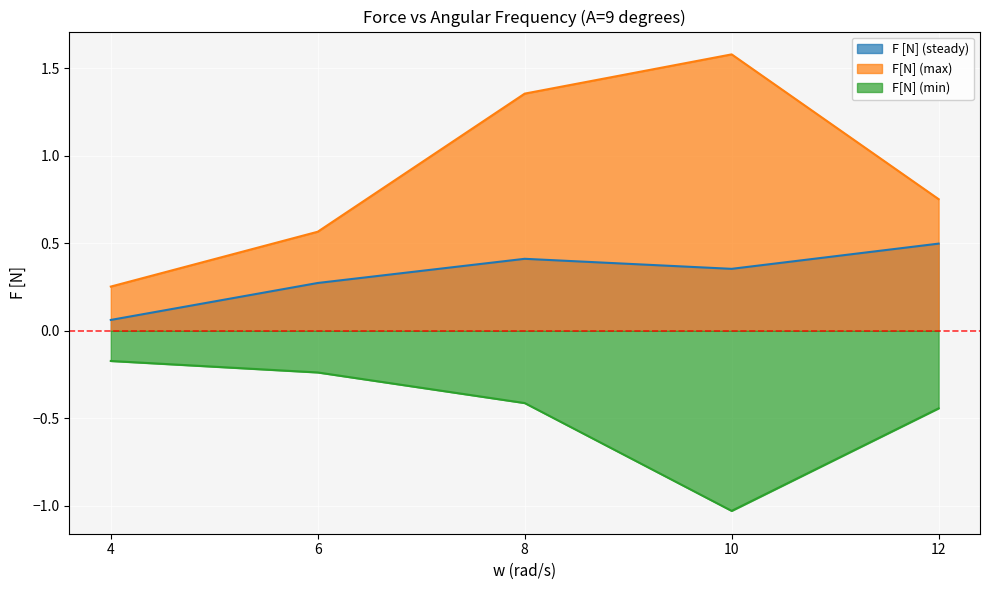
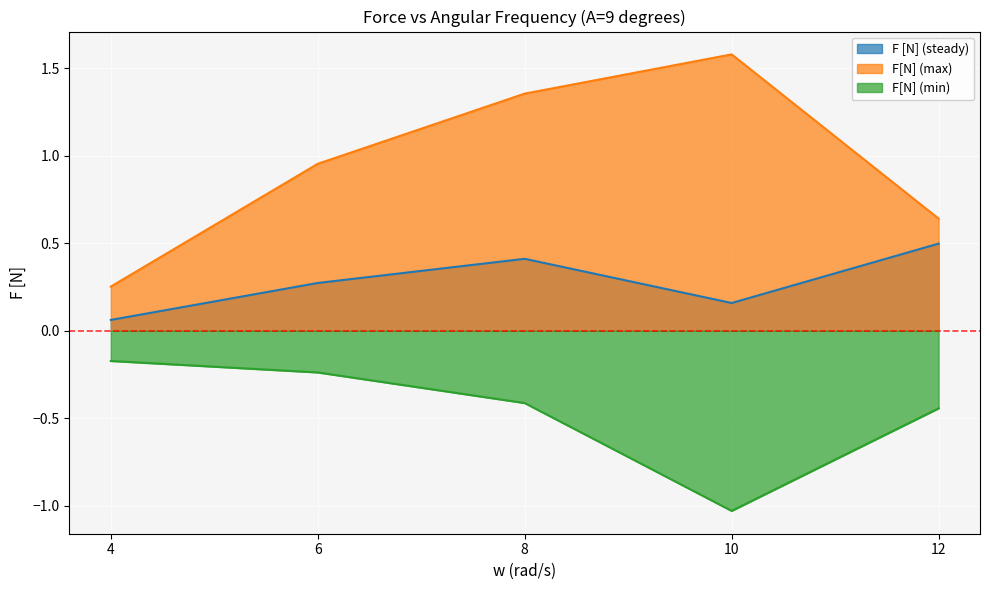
  {
    "F [N] (steady)": {
      "4": 0.06,
      "6": 0.27,
      "8": 0.41,
-     "10": 0.35,
+     "10": 0.16,
      "12": 0.50
    },
    "F[N] (max)": {
      "4": 0.25,
-     "6": 0.57,
+     "6": 0.95,
      "8": 1.36,
      "10": 1.58,
-     "12": 0.75
+     "12": 0.64
    }
  }
